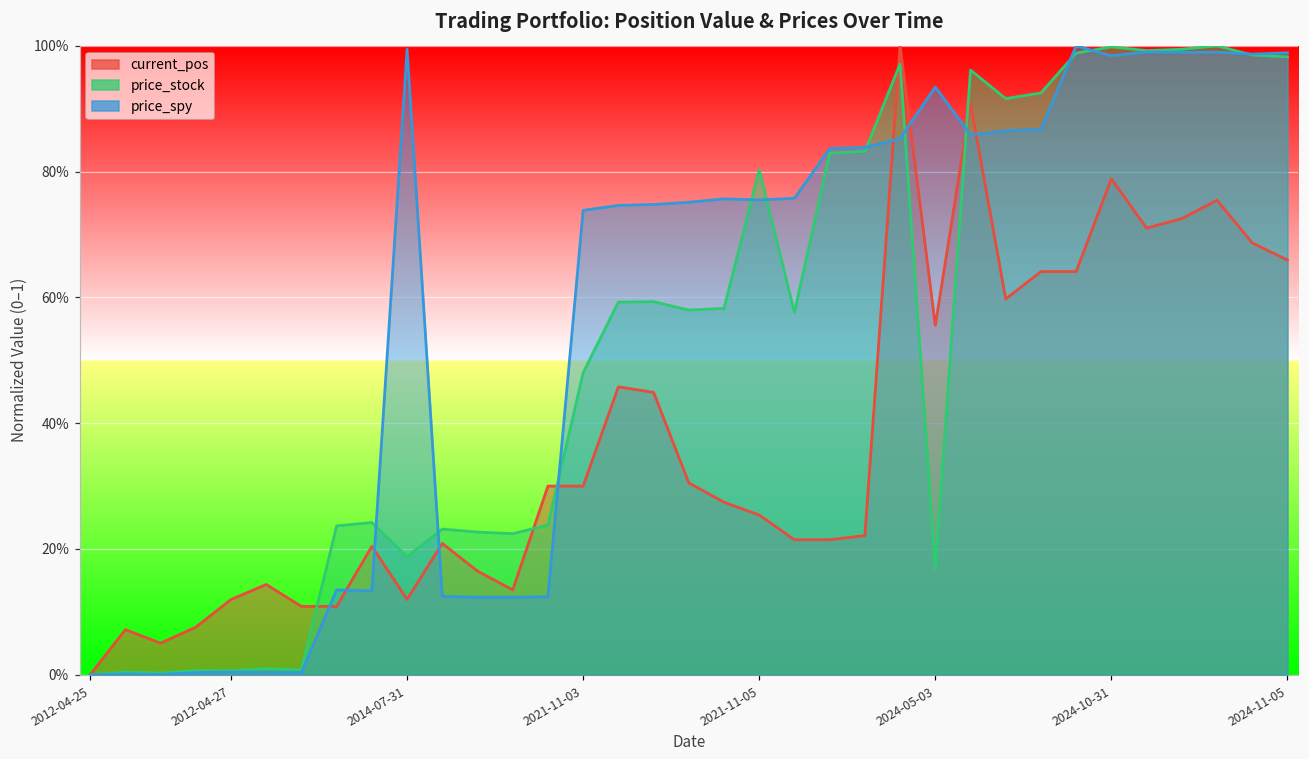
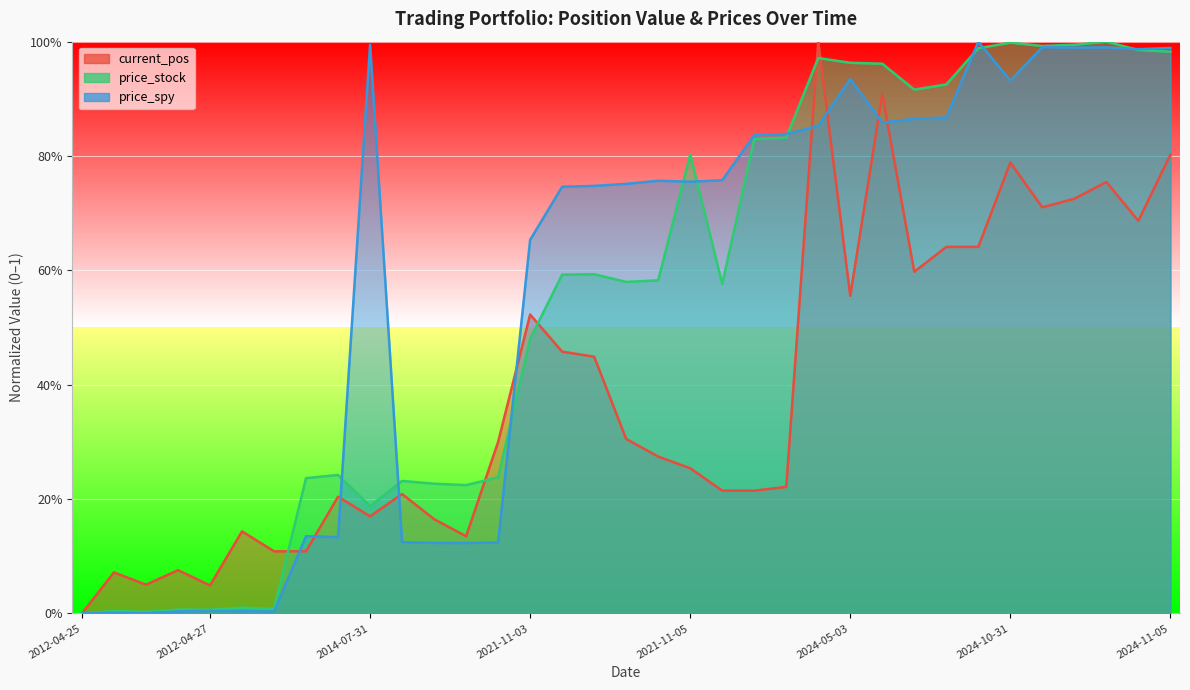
  {
    "current_pos": {
-     "2012-04-27": "12%",
-     "2014-07-31": "12%",
-     "2021-11-03": "30%",
+     "2012-04-27": "5%",
+     "2014-07-31": "17%",
+     "2021-11-03": "52%",
      "2021-11-05": "25%",
      "2024-05-03": "56%",
      "2024-10-31": "79%",
-     "2024-11-05": "66%"
+     "2024-11-05": "80%"
    },
    "price_stock": {
      "2014-07-31": "19%",
      "2021-11-03": "48%",
      "2021-11-05": "80%",
-     "2024-05-03": "17%",
+     "2024-05-03": "96%",
      "2024-10-31": "100%",
      "2024-11-05": "98%"
    },
    "price_spy": {
      "2014-07-31": "99%",
-     "2021-11-03": "74%",
+     "2021-11-03": "65%",
      "2021-11-05": "76%",
      "2024-05-03": "93%",
-     "2024-10-31": "98%",
+     "2024-10-31": "93%",
      "2024-11-05": "99%"
    }
  }
